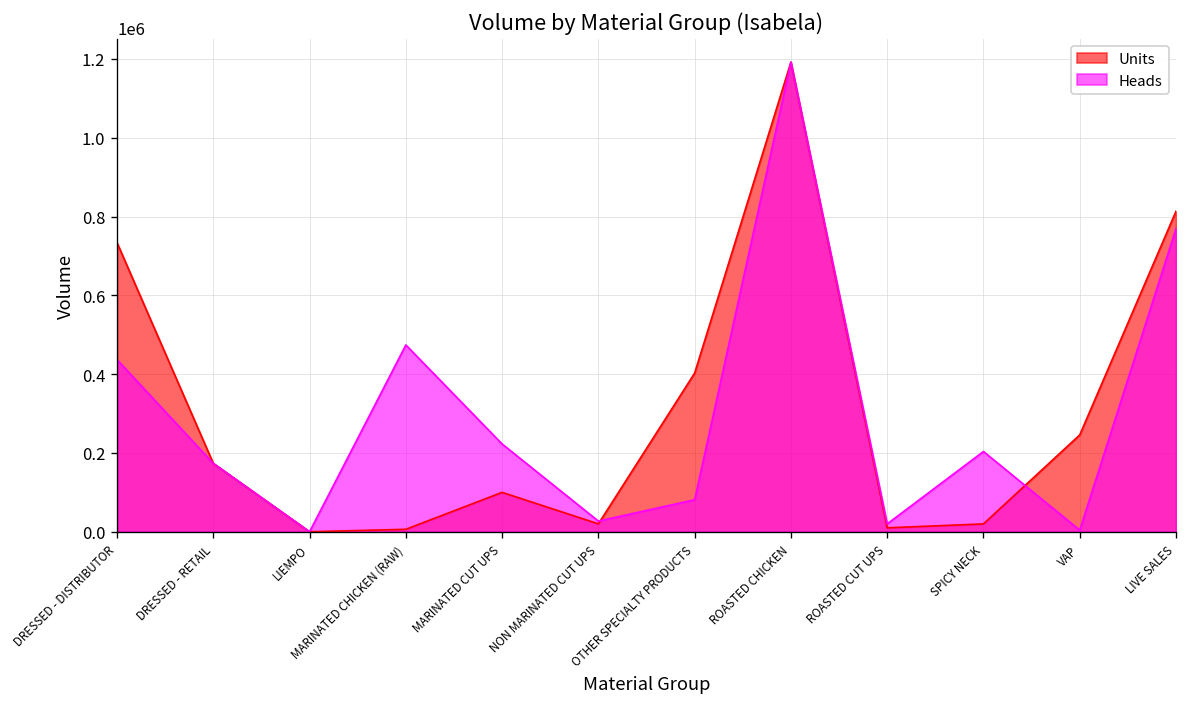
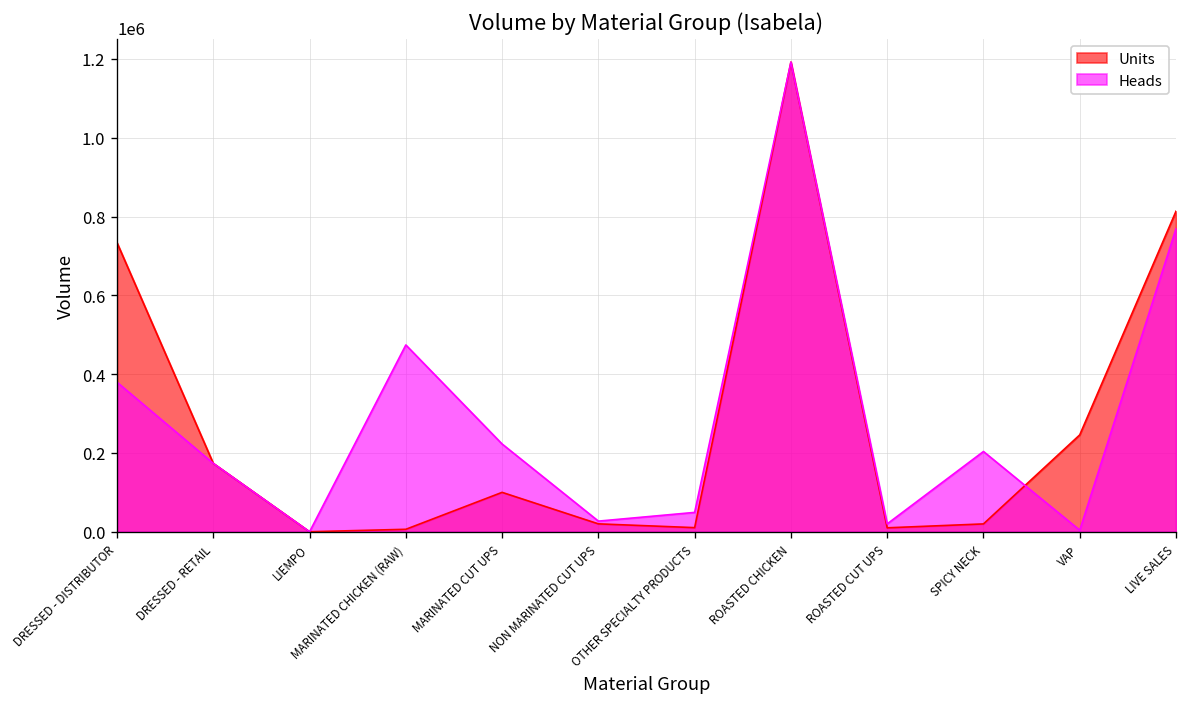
  {
    "Units": {
      "DRESSED - DISTRIBUTOR": 730000,
      "MARINATED CHICKEN (RAW)": 10000,
      "MARINATED CUT UPS": 100000,
-     "OTHER SPECIALTY PRODUCTS": 400000,
+     "OTHER SPECIALTY PRODUCTS": 10000,
      "ROASTED CUT UPS": 10000,
      "SPICY NECK": 20000,
      "VAP": 250000,
      "LIVE SALES": 810000
    },
    "Heads": {
-     "DRESSED - DISTRIBUTOR": 440000,
+     "DRESSED - DISTRIBUTOR": 380000,
      "MARINATED CHICKEN (RAW)": 470000,
      "MARINATED CUT UPS": 220000,
-     "OTHER SPECIALTY PRODUCTS": 80000,
+     "OTHER SPECIALTY PRODUCTS": 50000,
      "ROASTED CUT UPS": 20000,
      "SPICY NECK": 200000,
      "VAP": 0,
      "LIVE SALES": 770000
    }
  }
